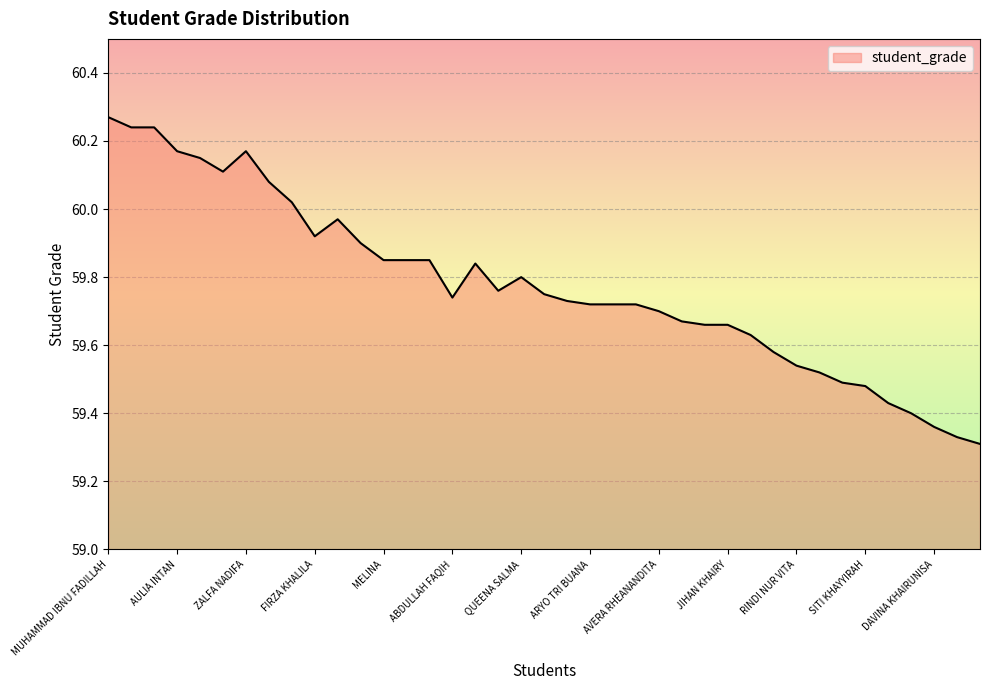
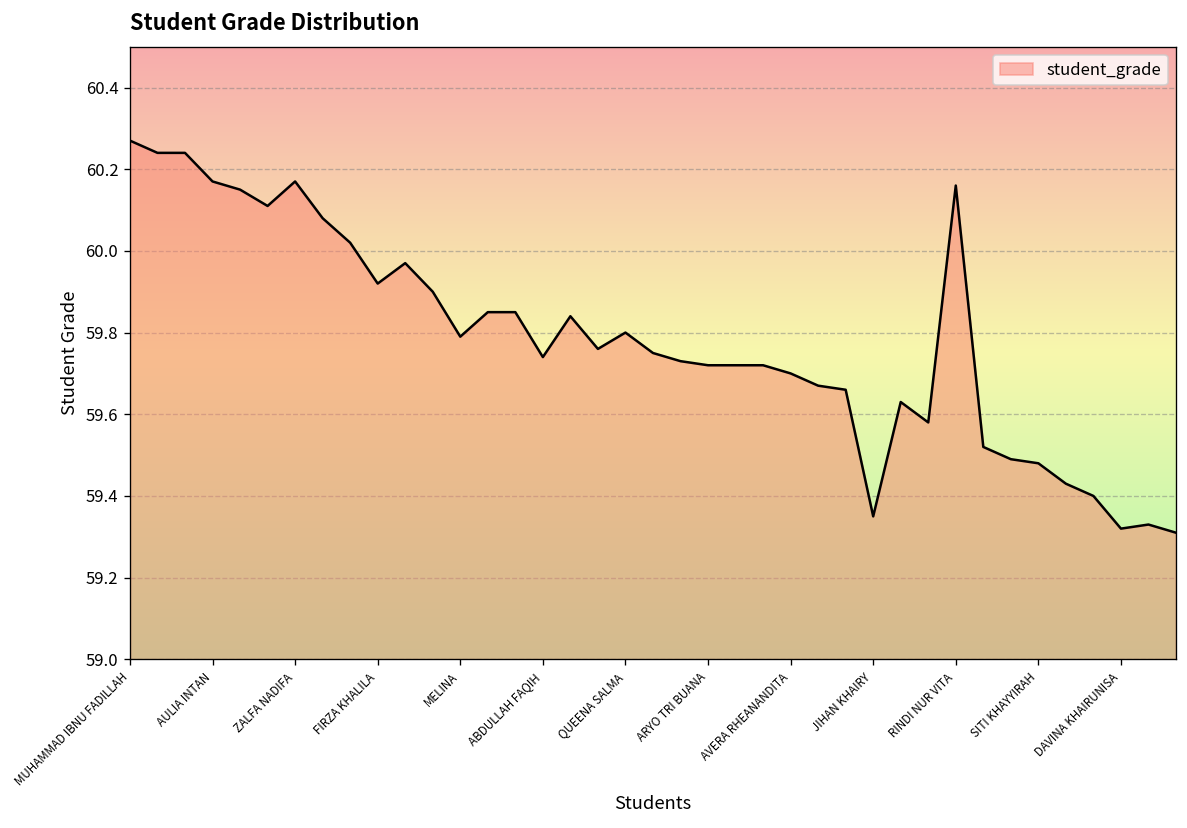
  {
    "MUHAMMAD IBNU FADILLAH": 60.27,
    "AULIA INTAN": 60.17,
    "ZALFA NADIFA": 60.17,
    "FIRZA KHALILA": 59.92,
-   "MELINA": 59.85,
+   "MELINA": 59.79,
    "ABDULLAH FAQIH": 59.74,
    "QUEENA SALMA": 59.80,
    "ARYO TRI BUANA": 59.72,
    "AVERA RHEANANDITA": 59.70,
-   "JIHAN KHAIRY": 59.66,
-   "RINDI NUR VITA": 59.54,
+   "JIHAN KHAIRY": 59.35,
+   "RINDI NUR VITA": 60.16,
    "SITI KHAYYIRAH": 59.48,
-   "DAVINA KHAIRUNISA": 59.36
+   "DAVINA KHAIRUNISA": 59.32
  }
